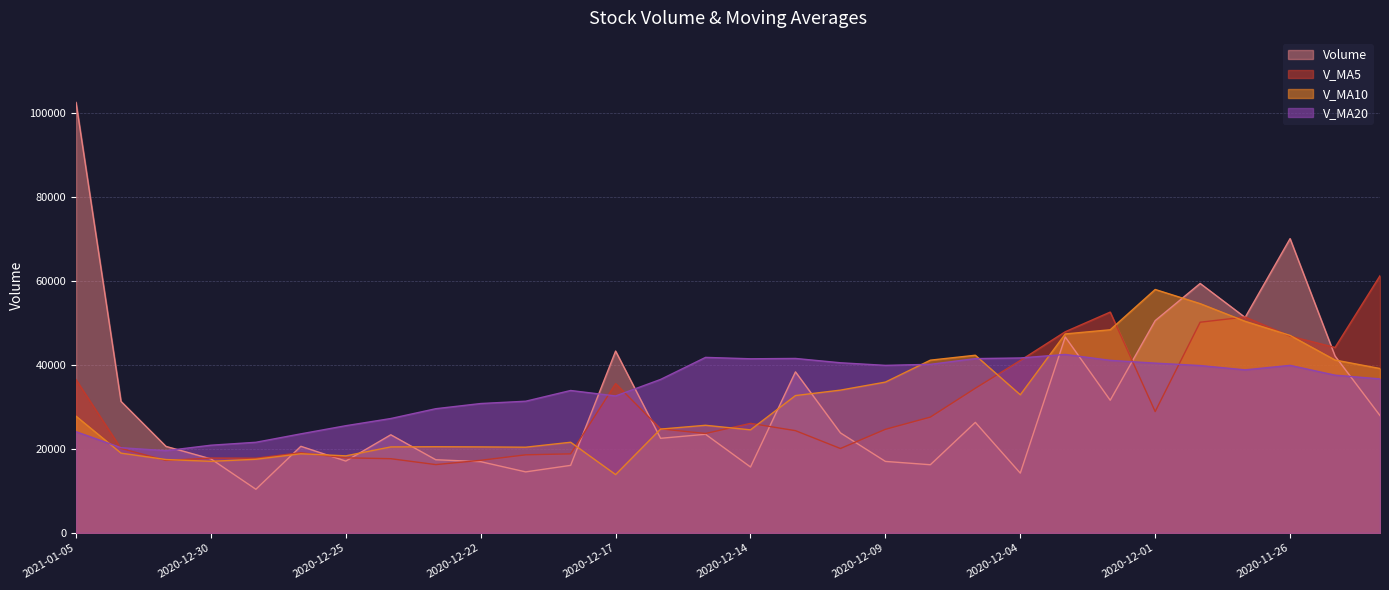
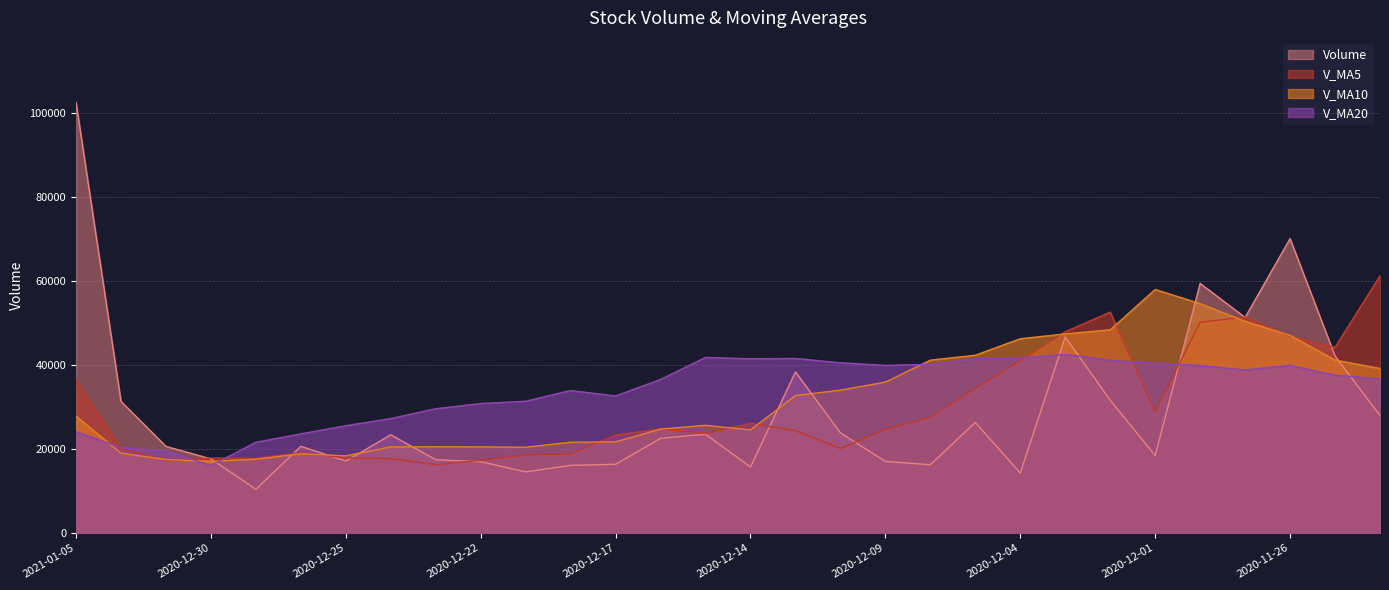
  {
    "Volume": {
      "2021-01-05": 102000,
      "2020-12-25": 17000,
-     "2020-12-17": 43000,
+     "2020-12-17": 16000,
      "2020-12-14": 16000,
      "2020-12-09": 17000,
      "2020-12-04": 14000,
-     "2020-12-01": 51000,
+     "2020-12-01": 18000,
      "2020-11-26": 70000
    },
    "V_MA5": {
      "2021-01-05": 36000,
-     "2020-12-17": 36000,
+     "2020-12-17": 23000,
      "2020-12-14": 26000,
      "2020-12-09": 25000,
      "2020-12-01": 29000
    },
    "V_MA10": {
      "2021-01-05": 28000,
      "2020-12-22": 20000,
-     "2020-12-17": 14000,
+     "2020-12-17": 22000,
      "2020-12-14": 25000,
      "2020-12-09": 36000,
-     "2020-12-04": 33000,
+     "2020-12-04": 46000,
      "2020-12-01": 58000
    },
    "V_MA20": {
      "2021-01-05": 24000,
-     "2020-12-30": 21000,
+     "2020-12-30": 16000,
      "2020-12-25": 26000,
      "2020-12-22": 31000,
      "2020-12-17": 33000,
      "2020-12-14": 41000,
      "2020-12-09": 40000,
      "2020-12-01": 40000,
      "2020-11-26": 40000
    }
  }
